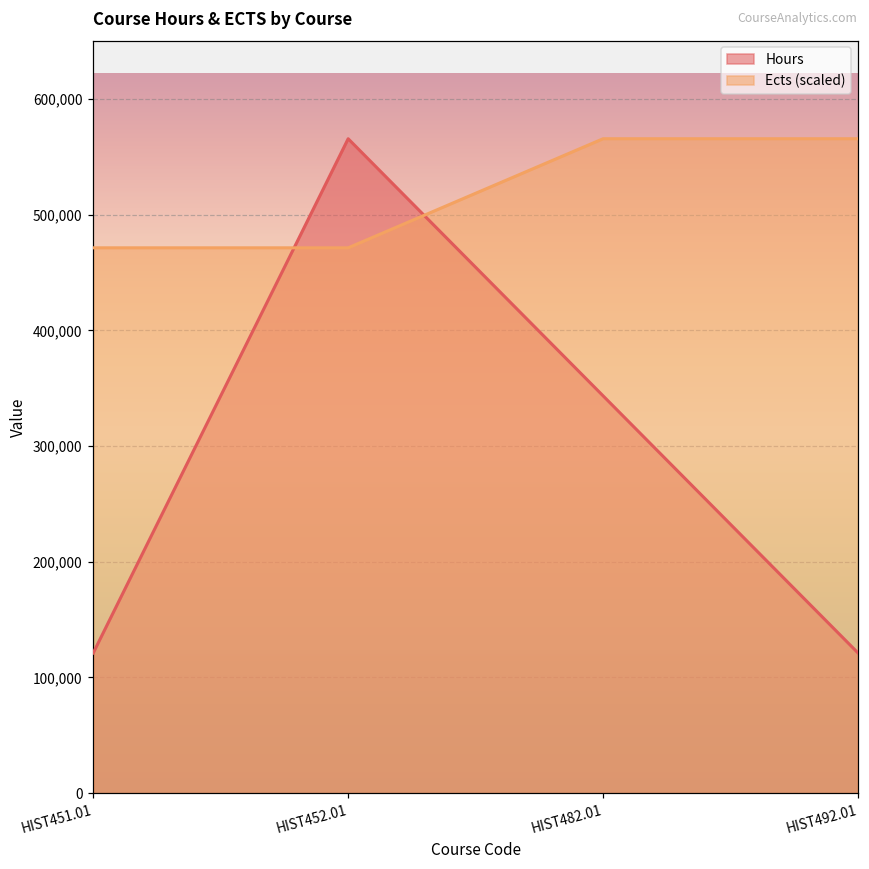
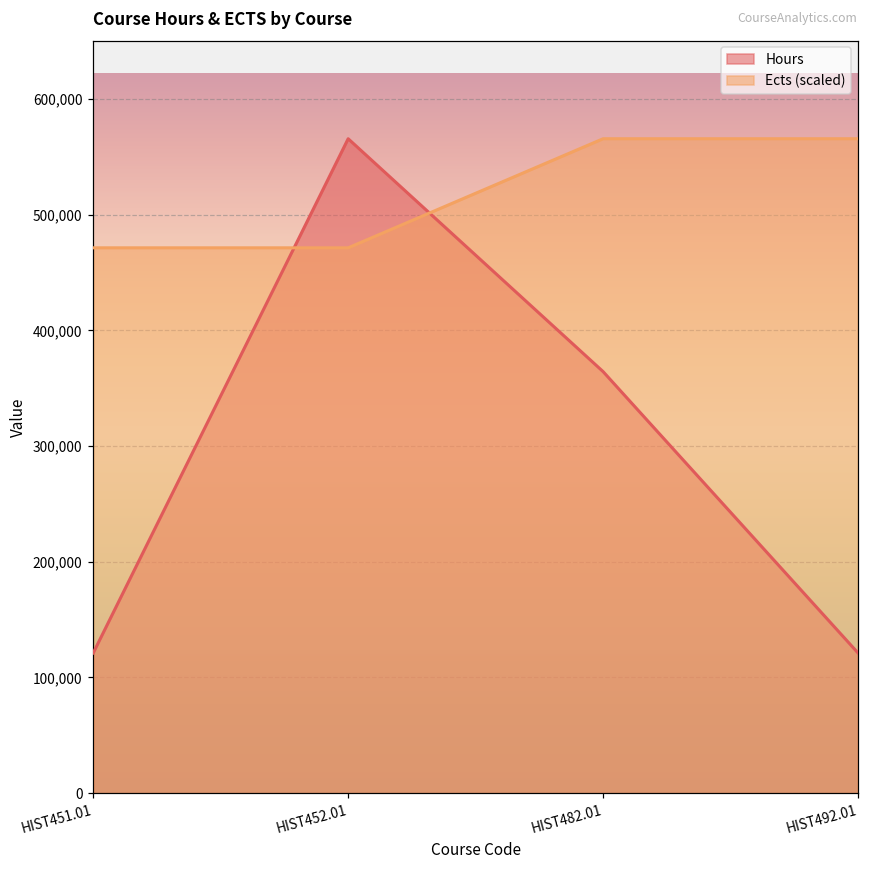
  {
    "Hours": {
      "HIST451.01": "121,000",
      "HIST452.01": "566,000",
-     "HIST482.01": "343,000",
+     "HIST482.01": "364,000",
      "HIST492.01": "121,000"
    },
    "Ects (scaled)": {
      "HIST451.01": "471,000",
      "HIST452.01": "471,000",
      "HIST482.01": "566,000",
      "HIST492.01": "566,000"
    }
  }
